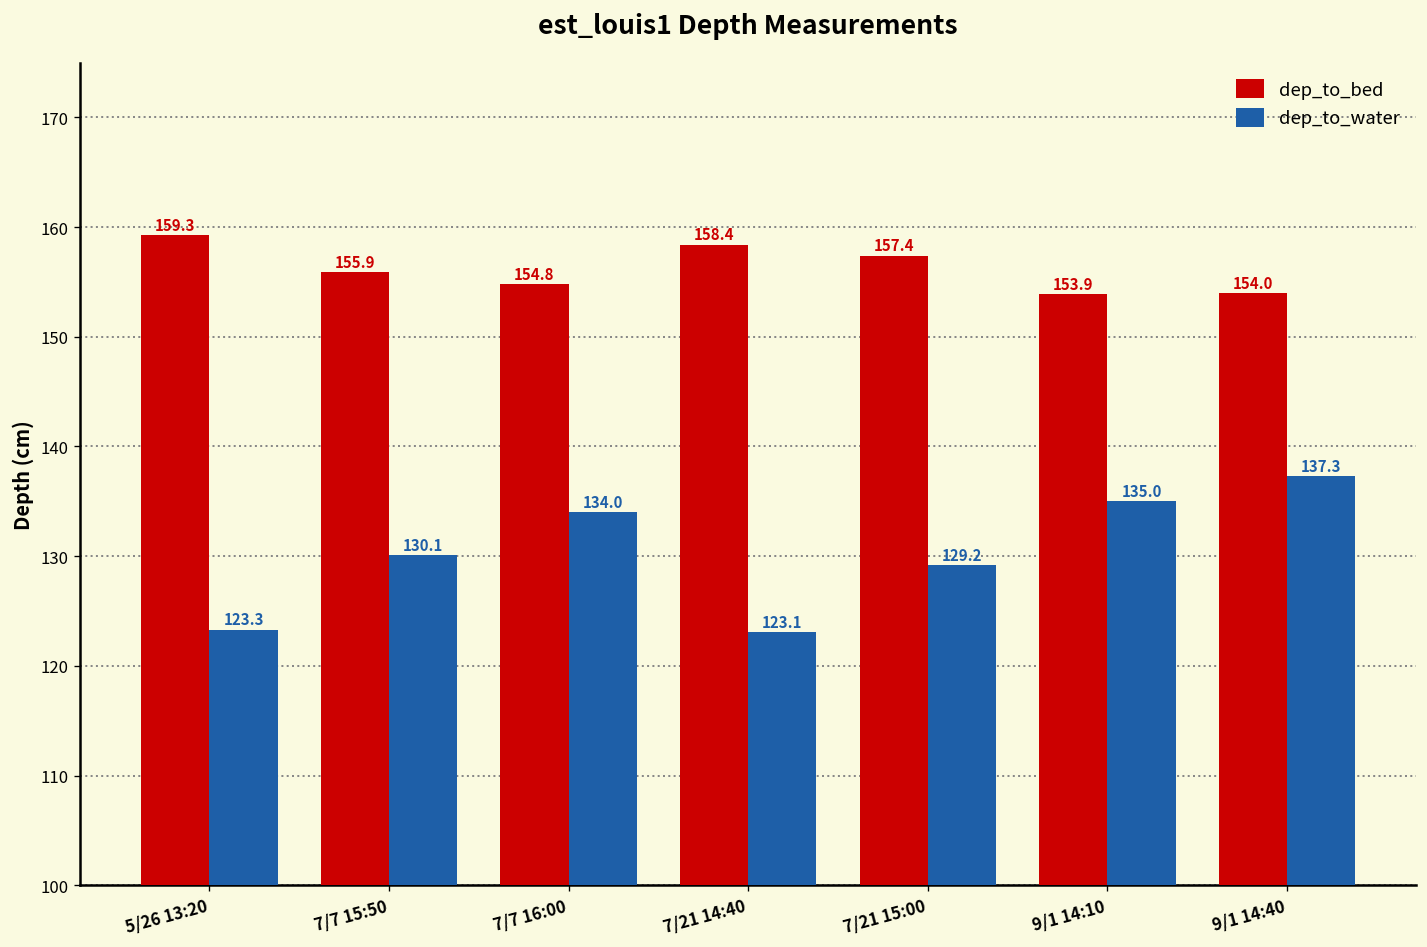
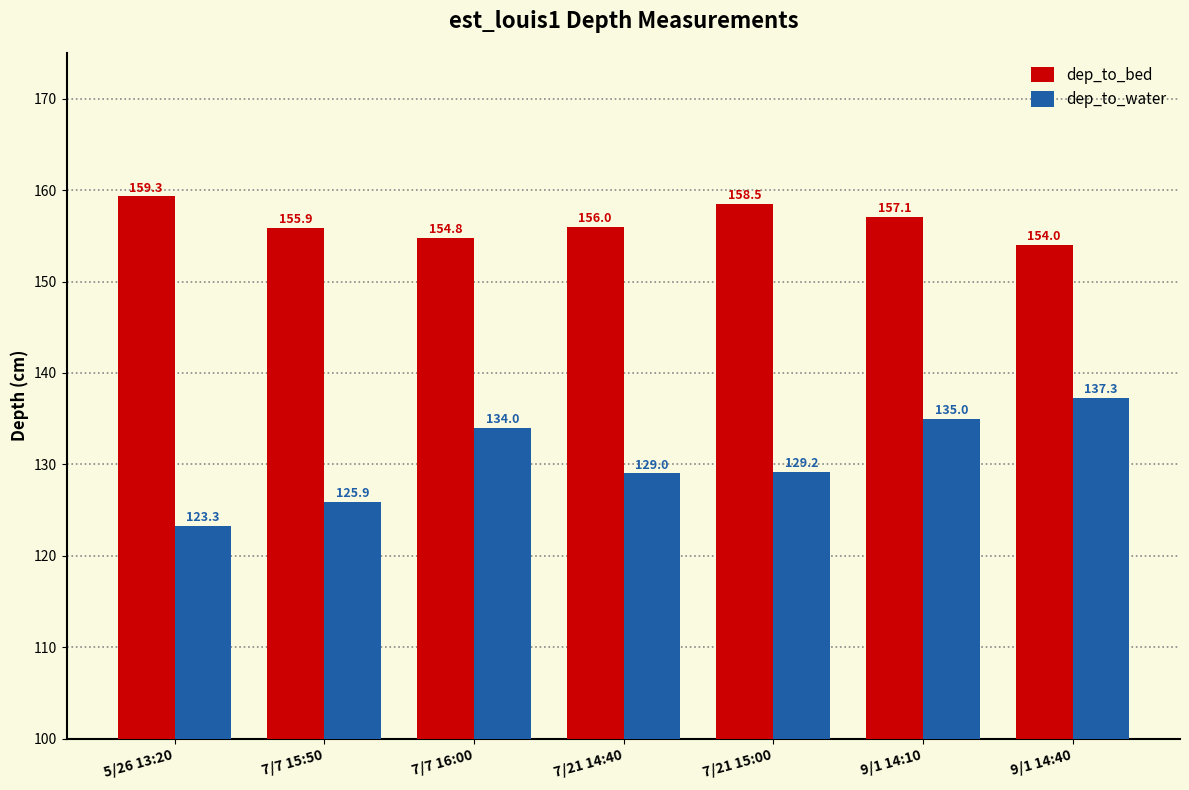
  {
    "dep_to_bed": {
      "5/26 13:20": 159.3,
      "7/7 15:50": 155.9,
      "7/7 16:00": 154.8,
-     "7/21 14:40": 158.4,
-     "7/21 15:00": 157.4,
-     "9/1 14:10": 153.9,
+     "7/21 14:40": 156.0,
+     "7/21 15:00": 158.5,
+     "9/1 14:10": 157.1,
      "9/1 14:40": 154.0
    },
    "dep_to_water": {
      "5/26 13:20": 123.3,
-     "7/7 15:50": 130.1,
+     "7/7 15:50": 125.9,
      "7/7 16:00": 134.0,
-     "7/21 14:40": 123.1,
+     "7/21 14:40": 129.0,
      "7/21 15:00": 129.2,
      "9/1 14:10": 135.0,
      "9/1 14:40": 137.3
    }
  }
